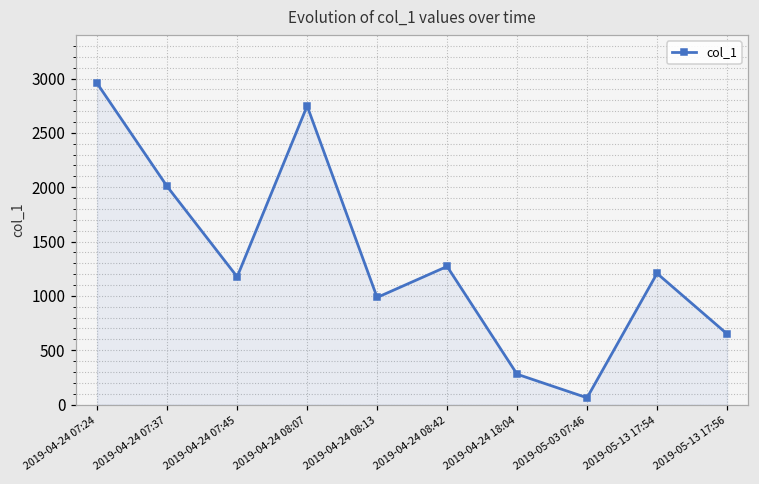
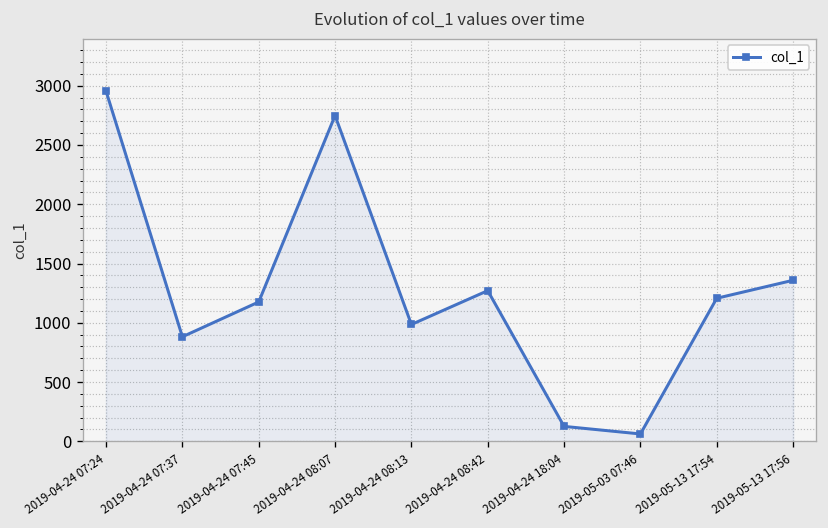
  {
    "2019-04-24 07:24": 3000,
-   "2019-04-24 07:37": 2000,
+   "2019-04-24 07:37": 900,
    "2019-04-24 07:45": 1200,
    "2019-04-24 08:07": 2700,
    "2019-04-24 08:13": 1000,
    "2019-04-24 08:42": 1300,
-   "2019-04-24 18:04": 300,
+   "2019-04-24 18:04": 100,
    "2019-05-03 07:46": 100,
    "2019-05-13 17:54": 1200,
-   "2019-05-13 17:56": 700
+   "2019-05-13 17:56": 1400
  }
